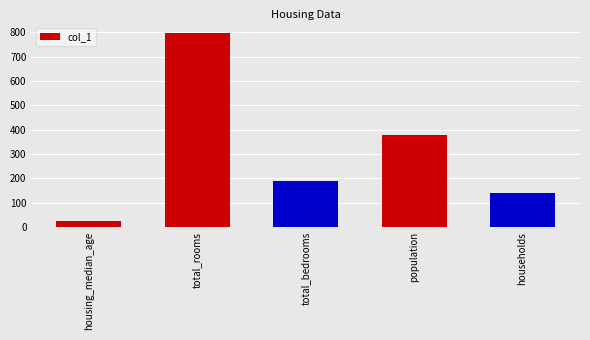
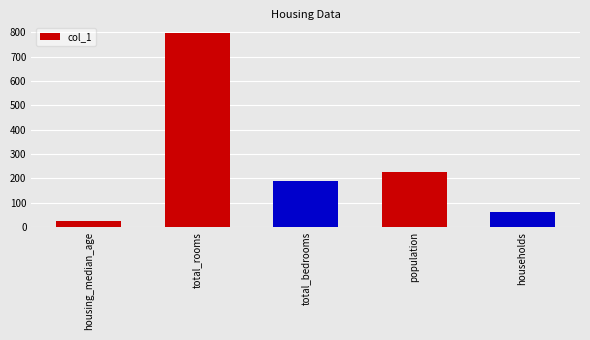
  {
    "housing_median_age": 20,
    "total_rooms": 800,
    "total_bedrooms": 190,
-   "population": 380,
-   "households": 140
+   "population": 230,
+   "households": 60
  }
